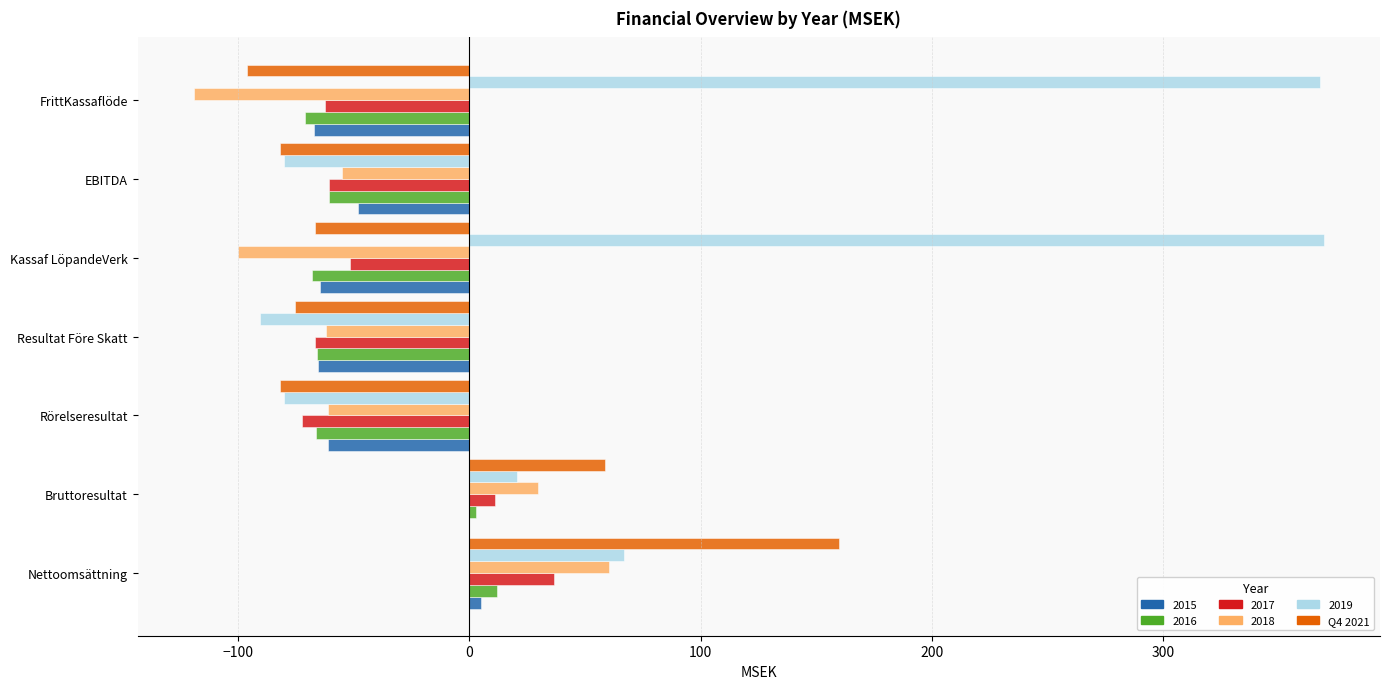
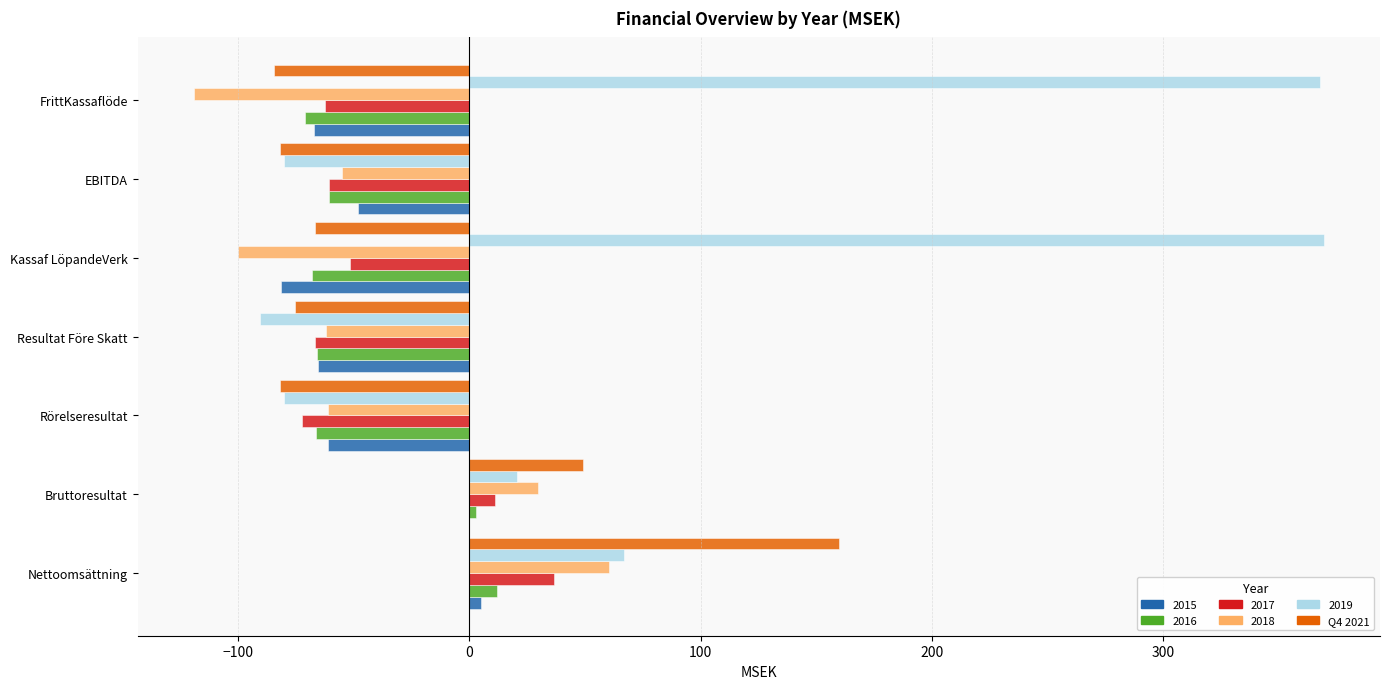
  {
    "2015": {
      "FrittKassaflöde": -67,
      "EBITDA": -48,
-     "Kassaf LöpandeVerk": -65,
+     "Kassaf LöpandeVerk": -81,
      "Resultat Före Skatt": -65,
      "Rörelseresultat": -61,
      "Nettoomsättning": 5
    },
    "2016": {
      "FrittKassaflöde": -71,
      "EBITDA": -60,
      "Kassaf LöpandeVerk": -68,
      "Resultat Före Skatt": -66,
      "Rörelseresultat": -66,
      "Bruttoresultat": 3,
      "Nettoomsättning": 12
    },
    "2017": {
      "FrittKassaflöde": -62,
      "EBITDA": -60,
      "Kassaf LöpandeVerk": -51,
      "Resultat Före Skatt": -67,
      "Rörelseresultat": -72,
      "Bruttoresultat": 11,
      "Nettoomsättning": 37
    },
    "2018": {
      "FrittKassaflöde": -119,
      "EBITDA": -55,
      "Kassaf LöpandeVerk": -100,
      "Resultat Före Skatt": -62,
      "Rörelseresultat": -61,
      "Bruttoresultat": 30,
      "Nettoomsättning": 61
    },
    "2019": {
      "FrittKassaflöde": 367,
      "EBITDA": -80,
      "Kassaf LöpandeVerk": 369,
      "Resultat Före Skatt": -90,
      "Rörelseresultat": -80,
      "Bruttoresultat": 21,
      "Nettoomsättning": 67
    },
    "Q4 2021": {
-     "FrittKassaflöde": -96,
+     "FrittKassaflöde": -84,
      "EBITDA": -82,
      "Kassaf LöpandeVerk": -66,
      "Resultat Före Skatt": -75,
      "Rörelseresultat": -82,
-     "Bruttoresultat": 59,
+     "Bruttoresultat": 49,
      "Nettoomsättning": 160
    }
  }
